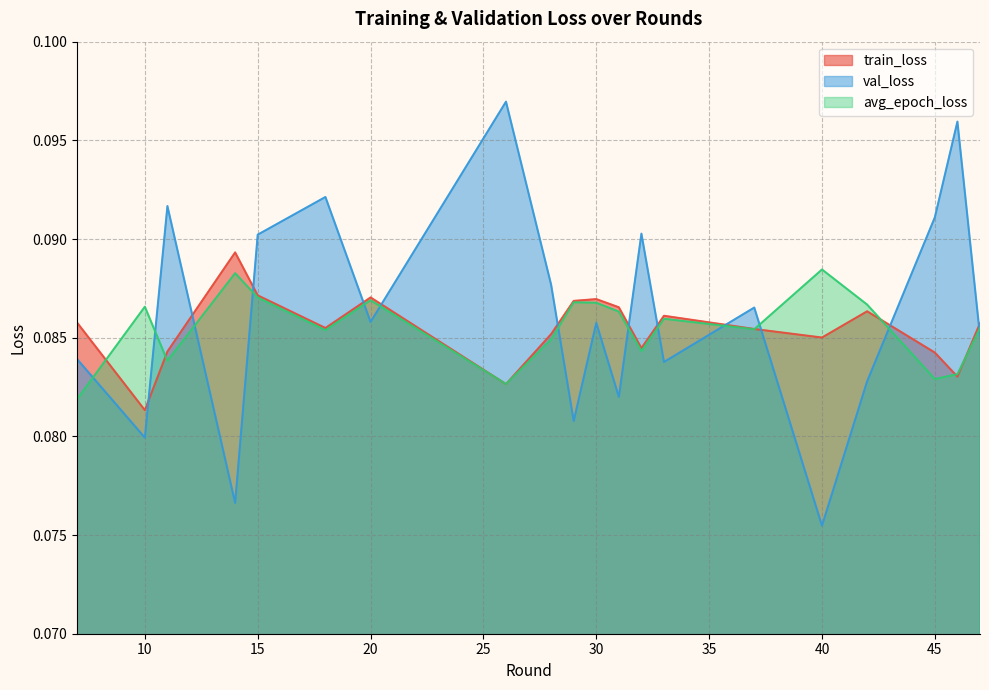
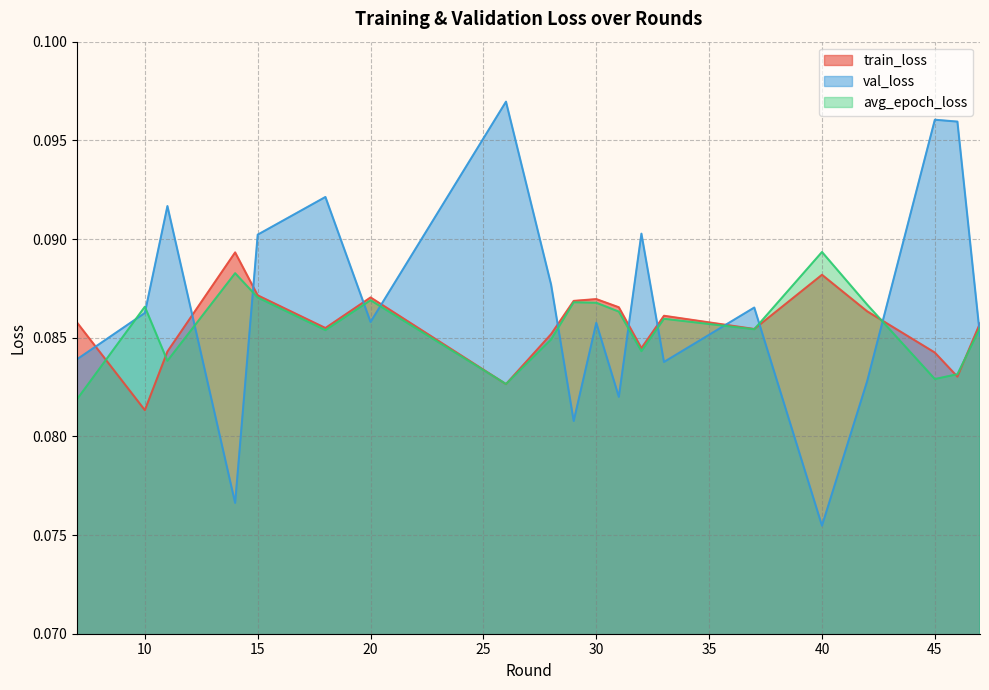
  {
    "train_loss": {
      "10": 0.0813,
      "20": 0.0870,
      "30": 0.0870,
-     "40": 0.0850,
+     "40": 0.0882,
      "45": 0.0842
    },
    "val_loss": {
-     "10": 0.0799,
+     "10": 0.0863,
      "15": 0.0902,
      "20": 0.0858,
      "30": 0.0858,
      "40": 0.0755,
-     "45": 0.0911
+     "45": 0.0960
    },
    "avg_epoch_loss": {
      "10": 0.0866,
      "20": 0.0869,
      "30": 0.0868,
-     "40": 0.0885,
+     "40": 0.0893,
      "45": 0.0829
    }
  }
